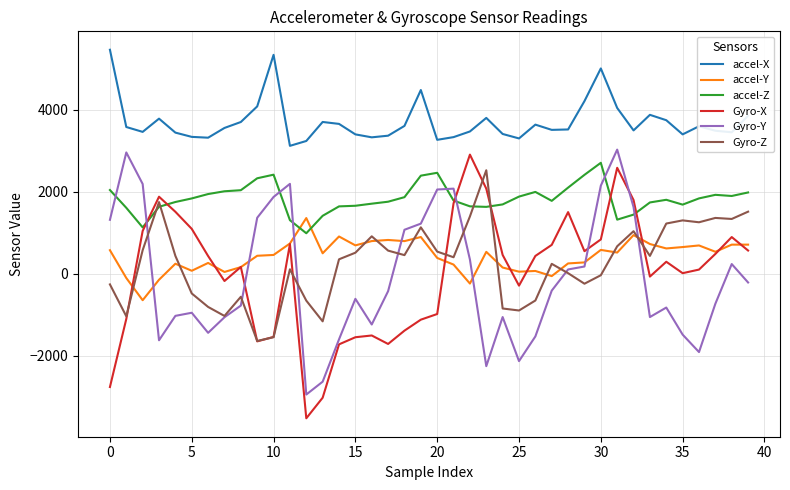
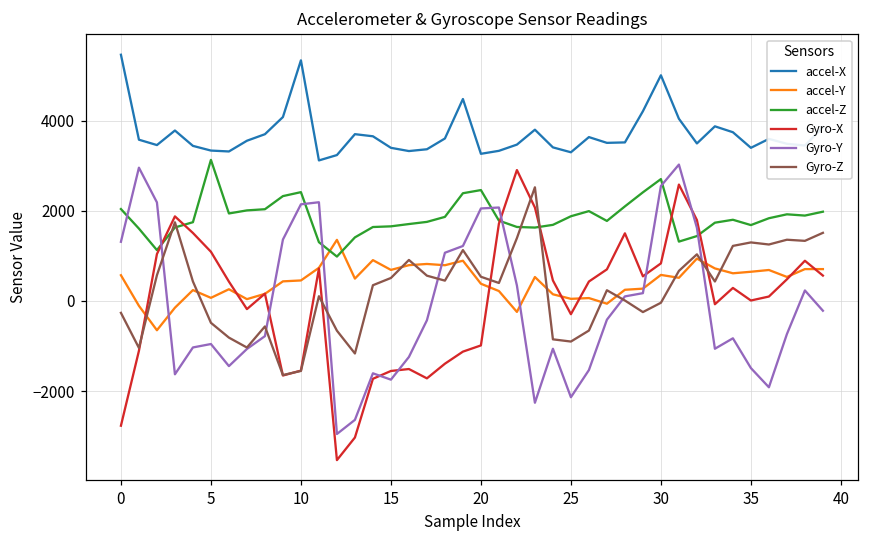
  {
    "accel-X": {
      "0": 5500,
      "5": 3300,
      "10": 5300,
      "15": 3400,
      "20": 3300,
      "25": 3300,
      "30": 5000,
      "35": 3400
    },
    "accel-Y": {
      "0": 600,
      "5": 100,
      "10": 500,
      "15": 700,
      "20": 400,
      "25": 0,
      "30": 600,
      "35": 600
    },
    "accel-Z": {
      "0": 2000,
-     "5": 1800,
+     "5": 3100,
      "10": 2400,
      "15": 1700,
      "20": 2500,
      "25": 1900,
      "30": 2700,
      "35": 1700
    },
    "Gyro-X": {
      "0": -2800,
      "5": 1100,
      "15": -1600,
      "20": -1000,
      "25": -300,
      "30": 800,
      "35": 0
    },
    "Gyro-Y": {
      "0": 1300,
      "5": -1000,
-     "10": 1900,
-     "15": -600,
+     "10": 2100,
+     "15": -1700,
      "20": 2100,
      "25": -2100,
-     "30": 2100,
+     "30": 2600,
      "35": -1500
    },
    "Gyro-Z": {
      "0": -300,
      "5": -500,
      "15": 500,
      "20": 500,
      "25": -900,
      "30": 0,
      "35": 1300
    }
  }
